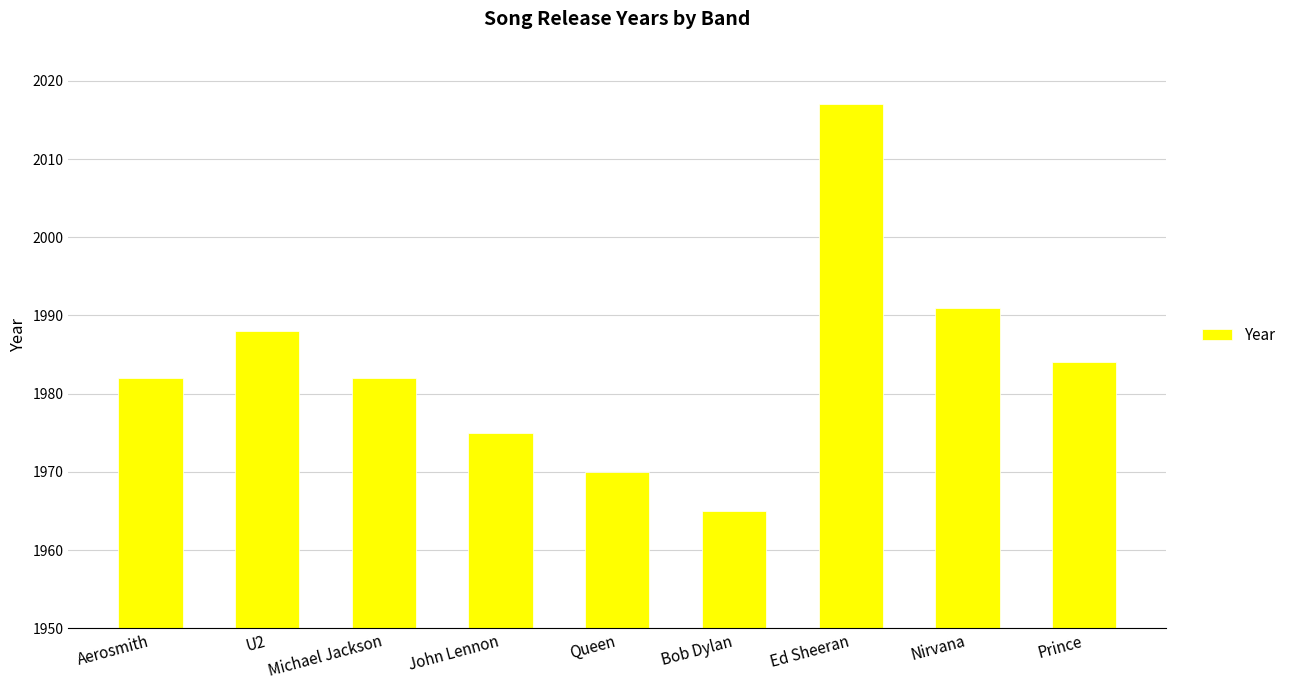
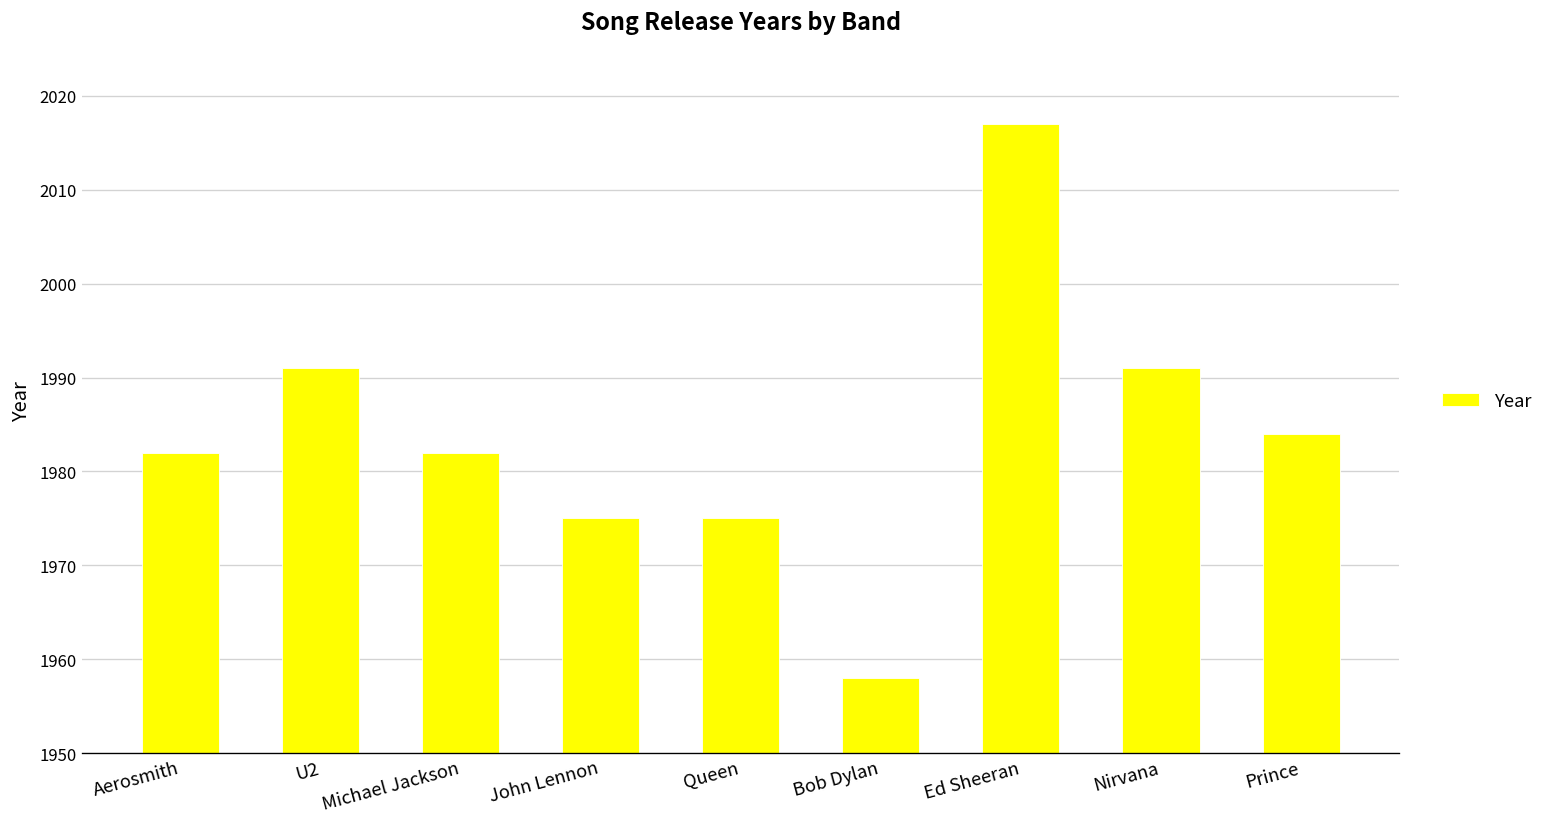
  {
    "Aerosmith": 1982,
-   "U2": 1988,
+   "U2": 1991,
    "Michael Jackson": 1982,
    "John Lennon": 1975,
-   "Queen": 1970,
-   "Bob Dylan": 1965,
+   "Queen": 1975,
+   "Bob Dylan": 1958,
    "Ed Sheeran": 2017,
    "Nirvana": 1991,
    "Prince": 1984
  }
